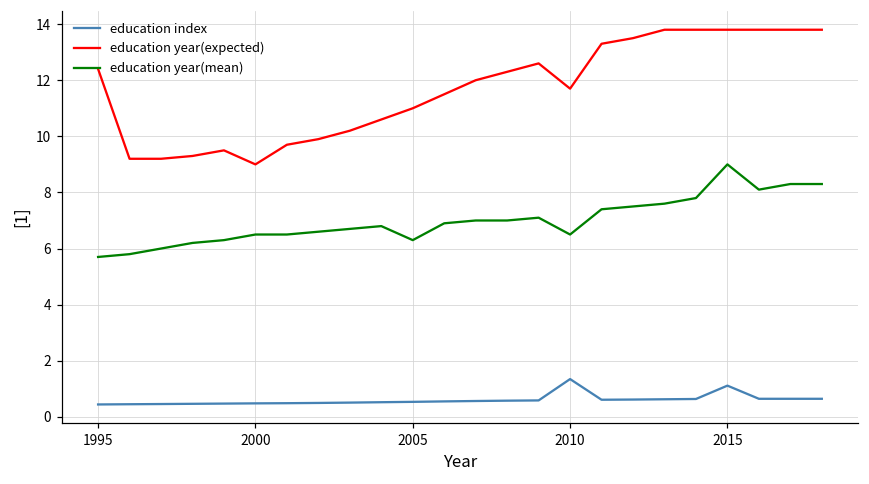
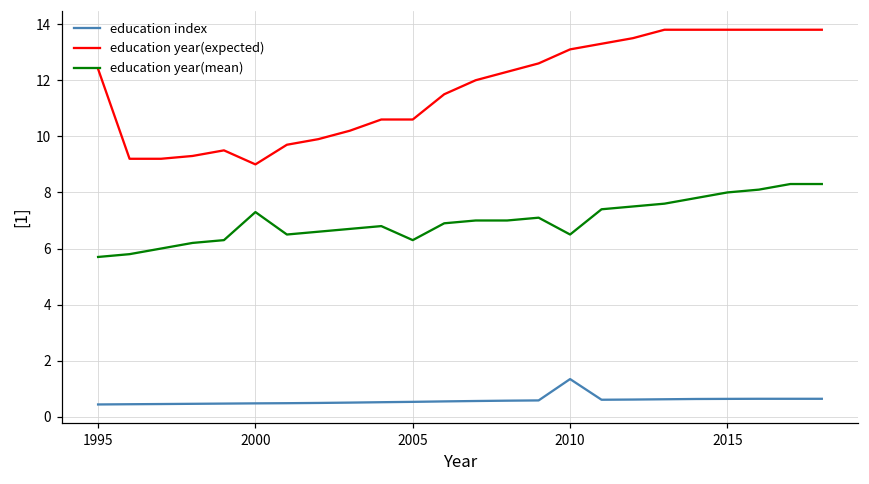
  {
    "education index": {
      "1995": 0.4,
      "2000": 0.5,
      "2005": 0.5,
      "2010": 1.3,
-     "2015": 1.1
+     "2015": 0.6
    },
    "education year(expected)": {
      "1995": 12.4,
      "2000": 9.0,
-     "2005": 11.0,
-     "2010": 11.7,
+     "2005": 10.6,
+     "2010": 13.1,
      "2015": 13.8
    },
    "education year(mean)": {
      "1995": 5.7,
-     "2000": 6.5,
+     "2000": 7.3,
      "2005": 6.3,
      "2010": 6.5,
-     "2015": 9
+     "2015": 8
    }
  }
